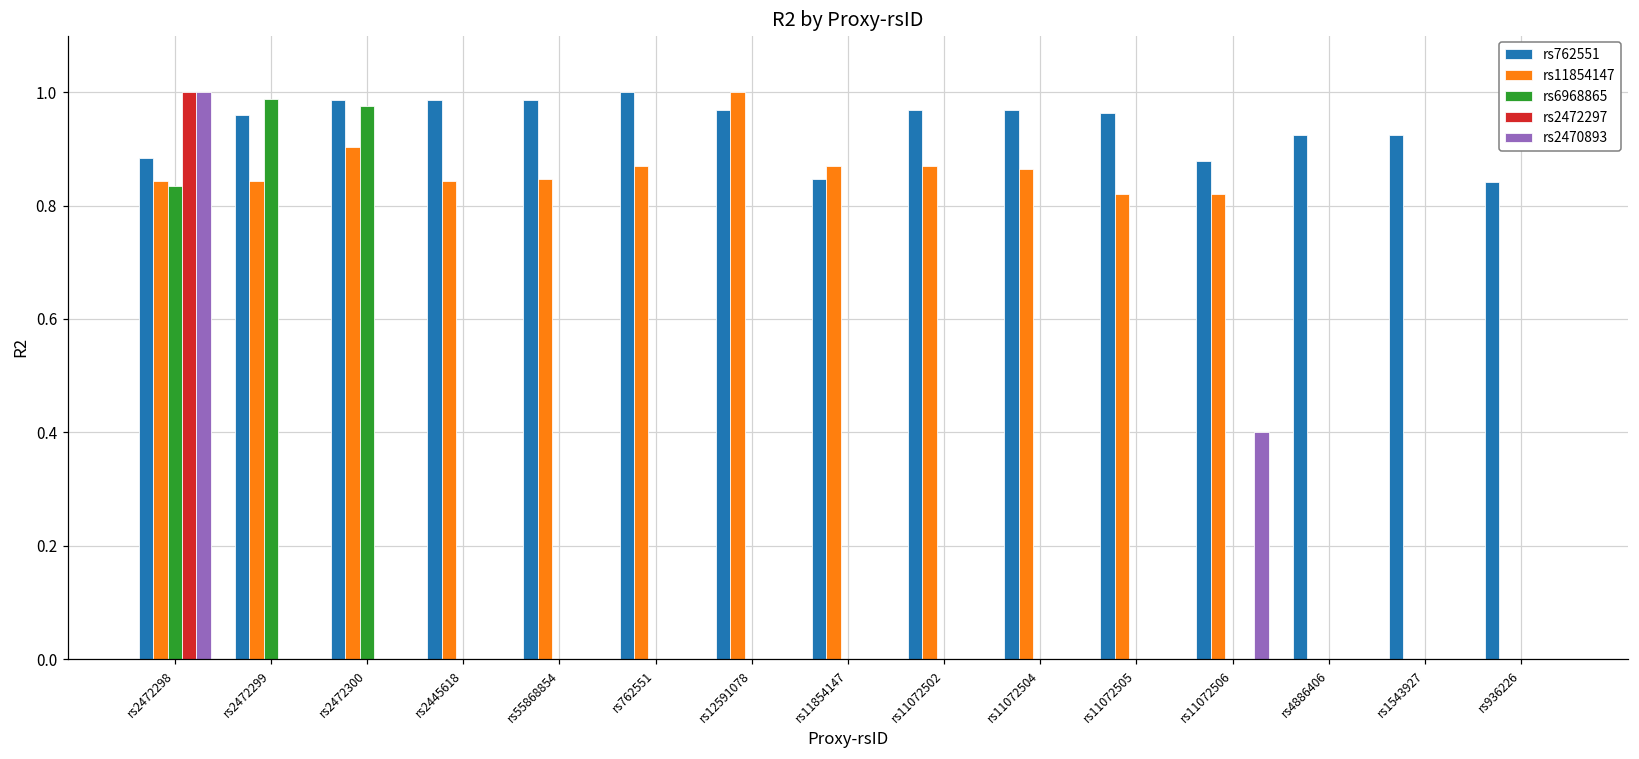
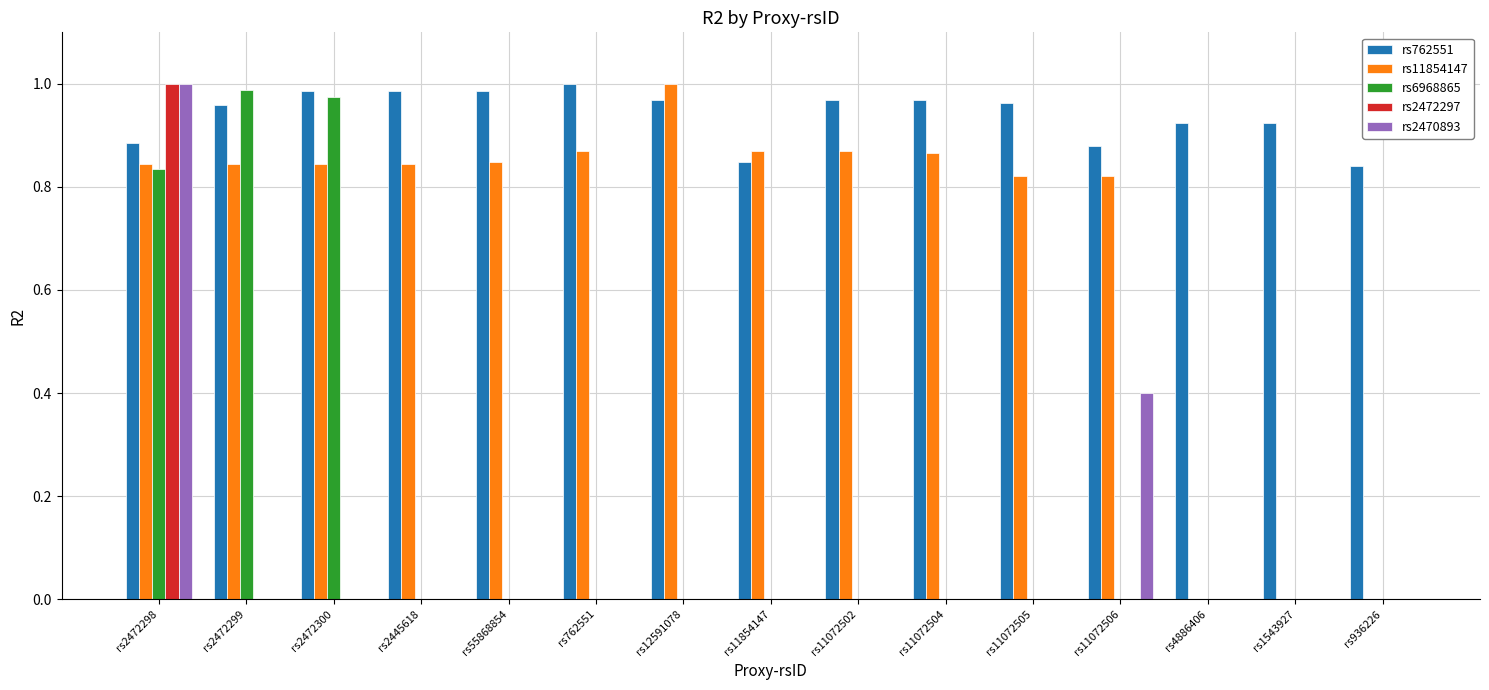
  {
    "rs762551": {
      "rs2472298": 0.88,
      "rs2472299": 0.96,
      "rs2472300": 0.99,
      "rs2445618": 0.99,
      "rs55868854": 0.99,
      "rs762551": 1.00,
      "rs12591078": 0.97,
      "rs11854147": 0.85,
      "rs11072502": 0.97,
      "rs11072504": 0.97,
      "rs11072505": 0.96,
      "rs11072506": 0.88,
      "rs4886406": 0.92,
      "rs1543927": 0.92,
      "rs936226": 0.84
    },
    "rs11854147": {
      "rs2472298": 0.84,
      "rs2472299": 0.84,
-     "rs2472300": 0.90,
+     "rs2472300": 0.84,
      "rs2445618": 0.84,
      "rs55868854": 0.85,
      "rs762551": 0.87,
      "rs12591078": 1.00,
      "rs11854147": 0.87,
      "rs11072502": 0.87,
      "rs11072504": 0.87,
      "rs11072505": 0.82,
      "rs11072506": 0.82,
      "rs4886406": 0.00,
      "rs1543927": 0.00,
      "rs936226": 0.00
    },
    "rs6968865": {
      "rs2472298": 0.83,
      "rs2472299": 0.99,
      "rs2472300": 0.98,
      "rs2445618": 0.00,
      "rs55868854": 0.00,
      "rs762551": 0.00,
      "rs12591078": 0.00,
      "rs11854147": 0.00,
      "rs11072502": 0.00,
      "rs11072504": 0.00,
      "rs11072505": 0.00,
      "rs11072506": 0.00,
      "rs4886406": 0.00,
      "rs1543927": 0.00,
      "rs936226": 0.00
    },
    "rs2472297": {
      "rs2472298": 1.00,
      "rs2472299": 0.00,
      "rs2472300": 0.00,
      "rs2445618": 0.00,
      "rs55868854": 0.00,
      "rs762551": 0.00,
      "rs12591078": 0.00,
      "rs11854147": 0.00,
      "rs11072502": 0.00,
      "rs11072504": 0.00,
      "rs11072505": 0.00,
      "rs11072506": 0.00,
      "rs4886406": 0.00,
      "rs1543927": 0.00,
      "rs936226": 0.00
    },
    "rs2470893": {
      "rs2472298": 1.00,
      "rs2472299": 0.00,
      "rs2472300": 0.00,
      "rs2445618": 0.00,
      "rs55868854": 0.00,
      "rs762551": 0.00,
      "rs12591078": 0.00,
      "rs11854147": 0.00,
      "rs11072502": 0.00,
      "rs11072504": 0.00,
      "rs11072505": 0.00,
      "rs11072506": 0.40,
      "rs4886406": 0.00,
      "rs1543927": 0.00,
      "rs936226": 0.00
    }
  }
